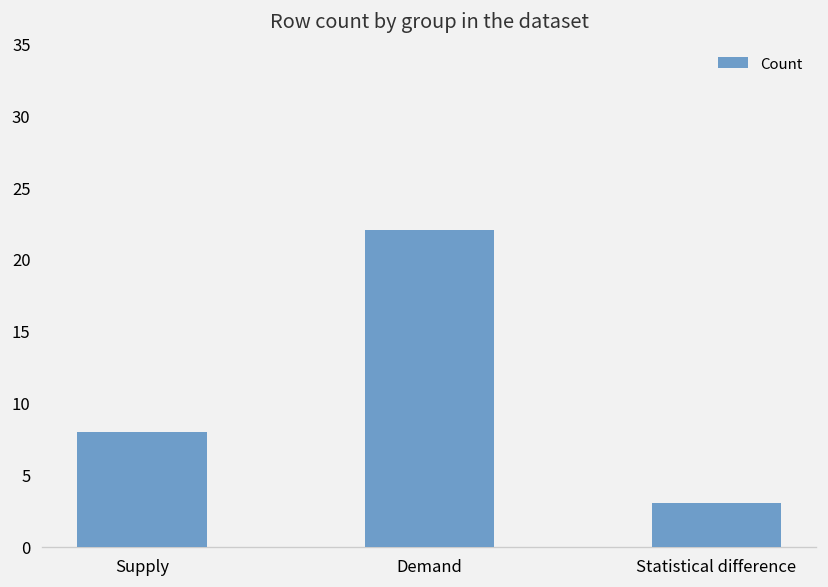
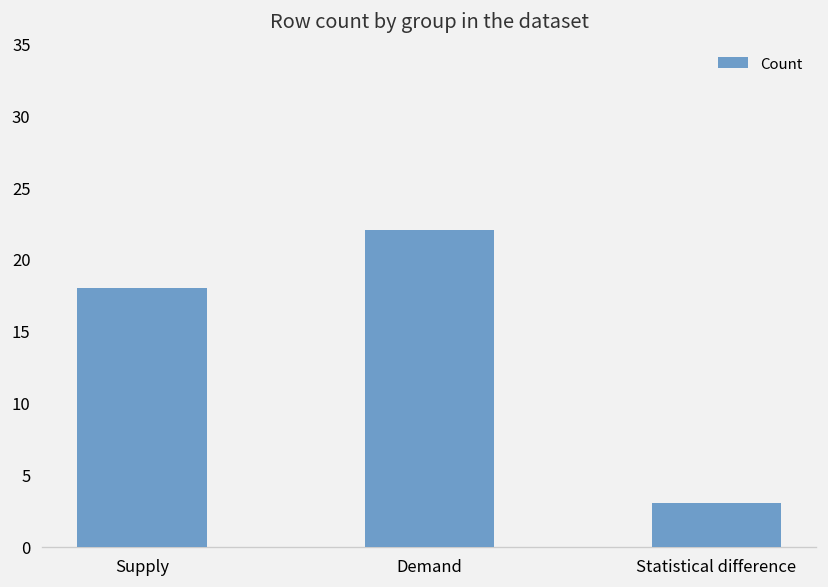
  {
-   "Supply": 8,
+   "Supply": 18,
    "Demand": 22,
    "Statistical difference": 3
  }
